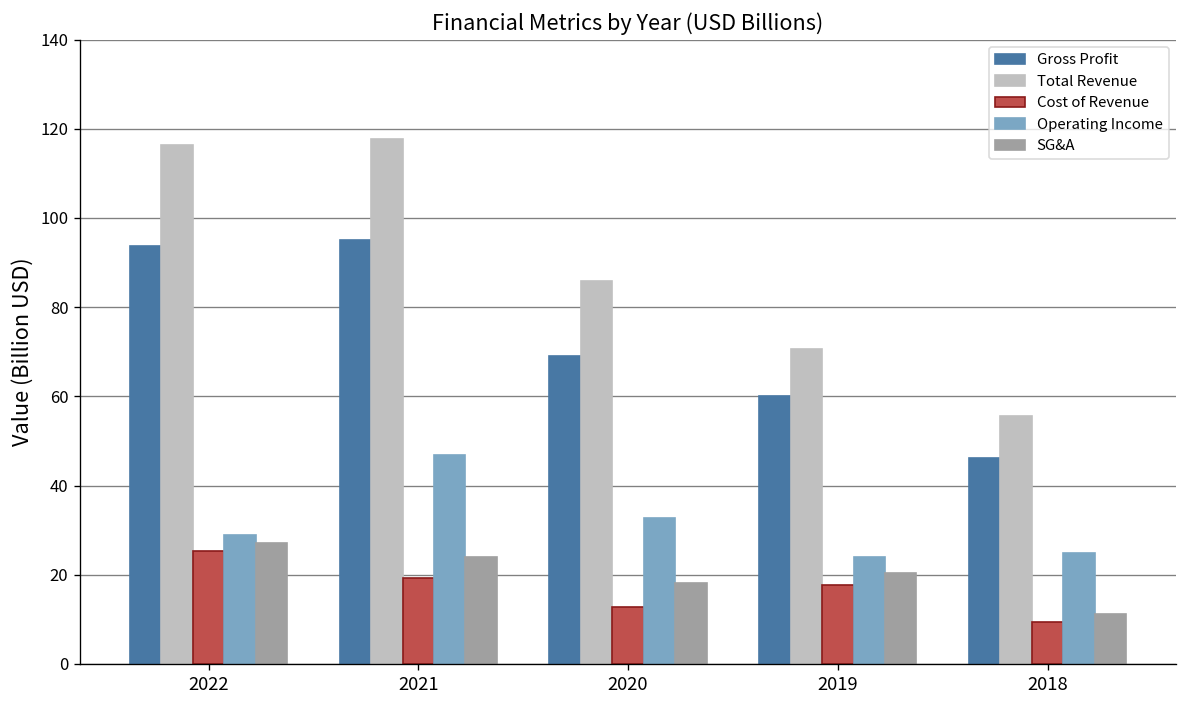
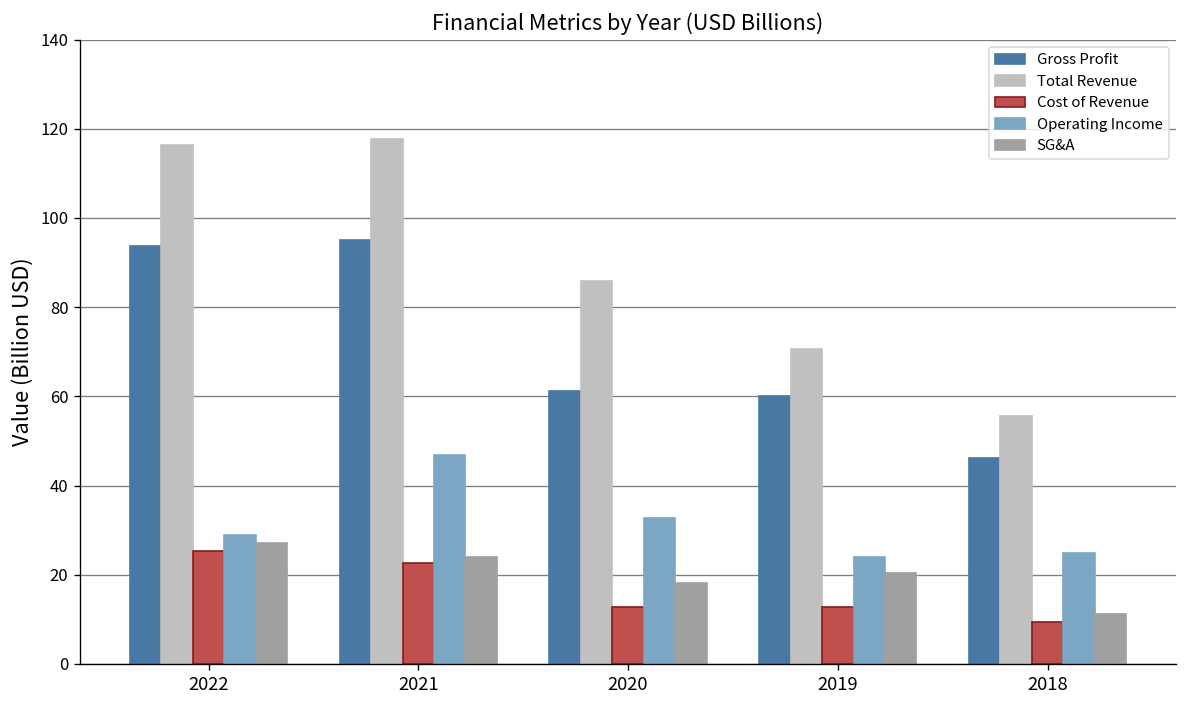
  {
    "Gross Profit": {
      "2022": 94,
      "2021": 95,
-     "2020": 69,
+     "2020": 61,
      "2019": 60,
      "2018": 46
    },
    "Cost of Revenue": {
      "2022": 25,
-     "2021": 19,
+     "2021": 23,
      "2020": 13,
-     "2019": 18,
+     "2019": 13,
      "2018": 9
    }
  }
